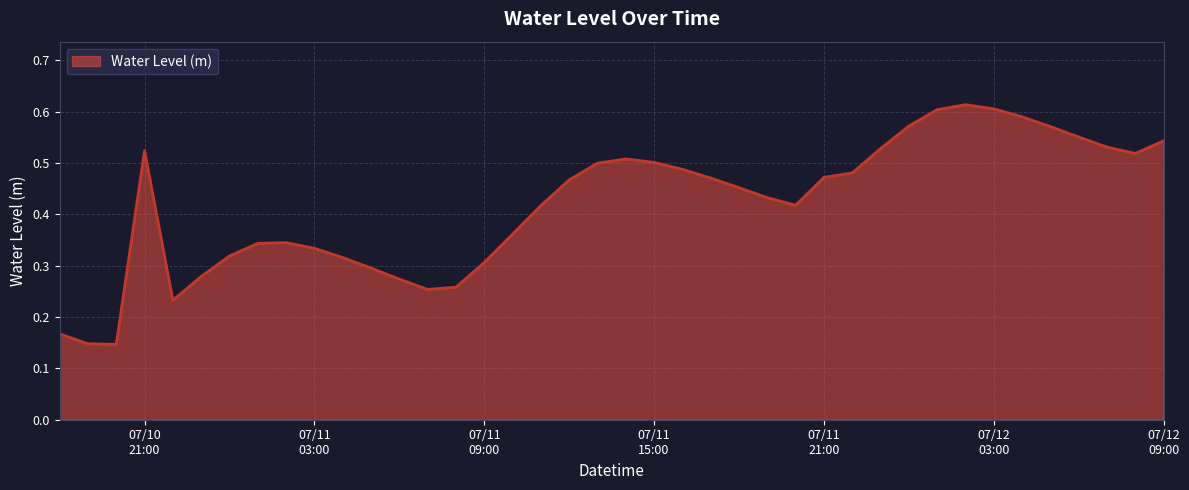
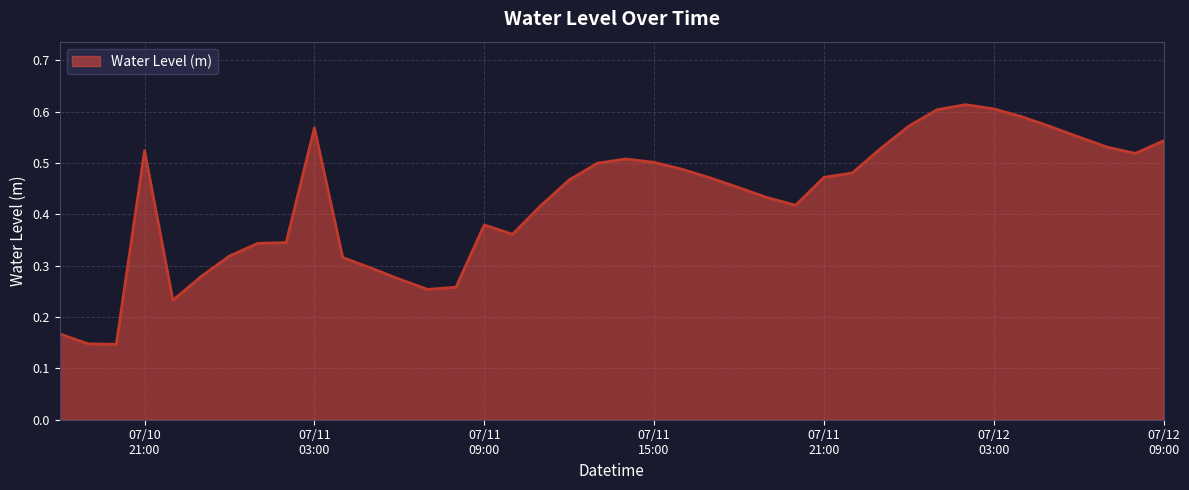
  {
    "07/10 21:00": 0.52,
-   "07/11 03:00": 0.33,
-   "07/11 09:00": 0.31,
+   "07/11 03:00": 0.57,
+   "07/11 09:00": 0.38,
    "07/11 15:00": 0.50,
    "07/11 21:00": 0.47,
    "07/12 03:00": 0.61,
    "07/12 09:00": 0.54
  }
